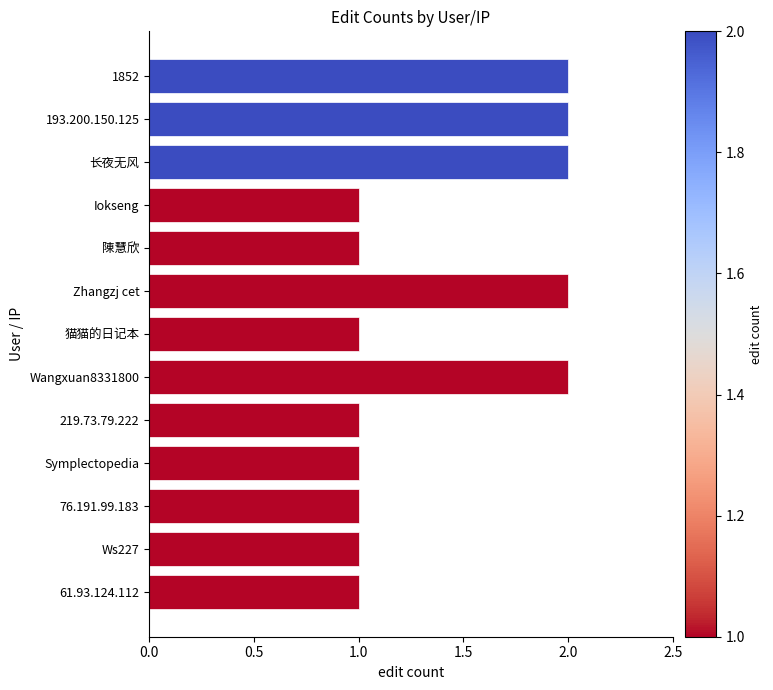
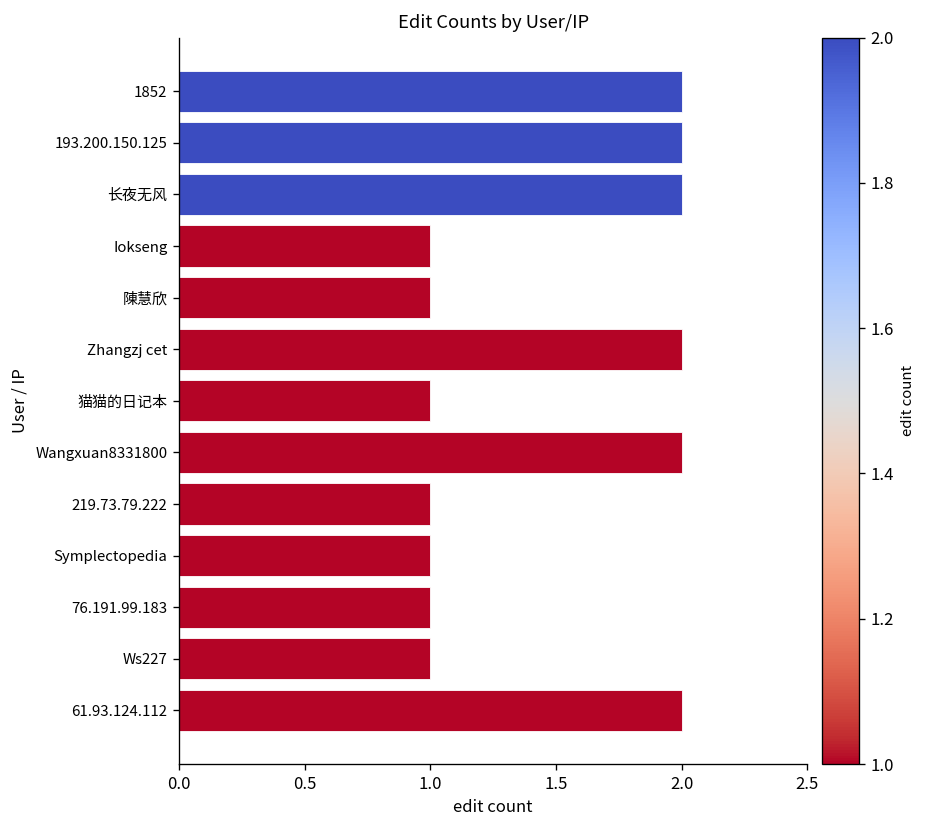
  {
    "1852": 2,
    "193.200.150.125": 2,
    "长夜无风": 2,
    "Iokseng": 1,
    "陳慧欣": 1,
    "Zhangzj cet": 2,
    "猫猫的日记本": 1,
    "Wangxuan8331800": 2,
    "219.73.79.222": 1,
    "Symplectopedia": 1,
    "76.191.99.183": 1,
    "Ws227": 1,
-   "61.93.124.112": 1
+   "61.93.124.112": 2
  }
